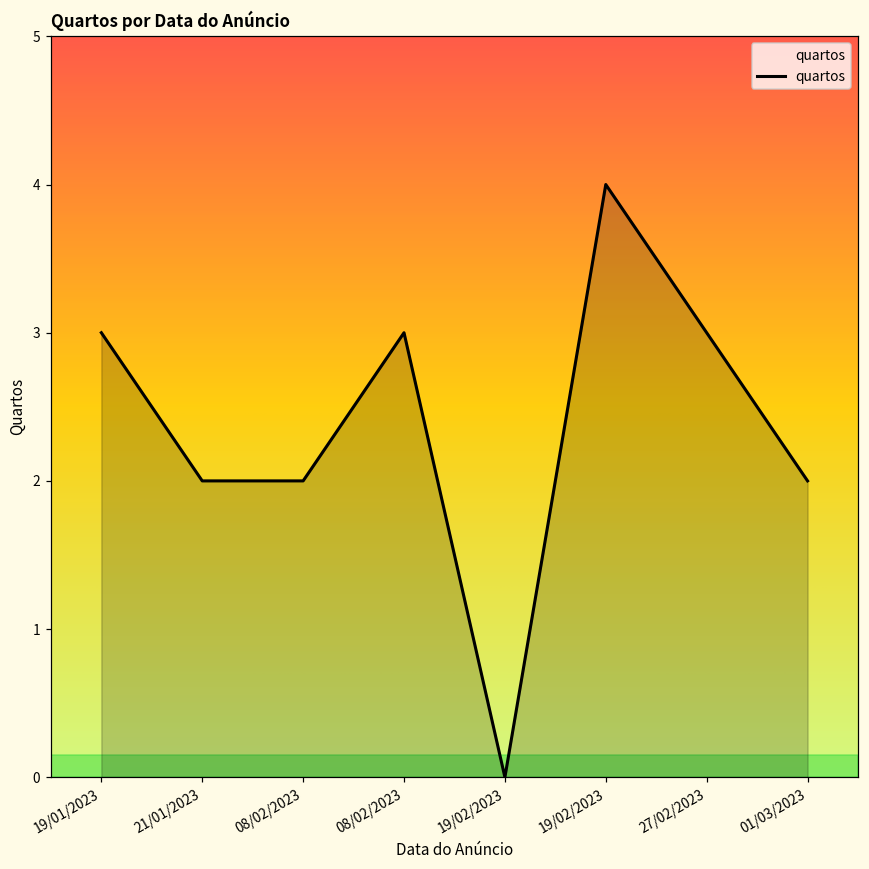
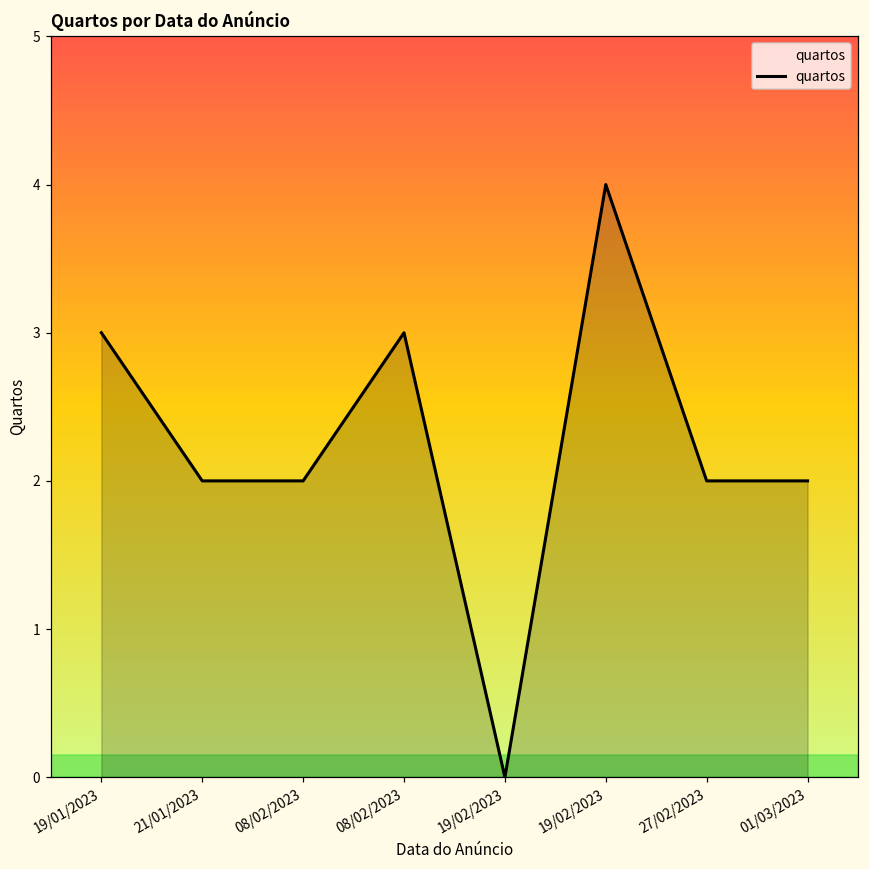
  {
    "19/01/2023": 3,
    "21/01/2023": 2,
-   "27/02/2023": 3,
+   "27/02/2023": 2,
    "01/03/2023": 2
  }
